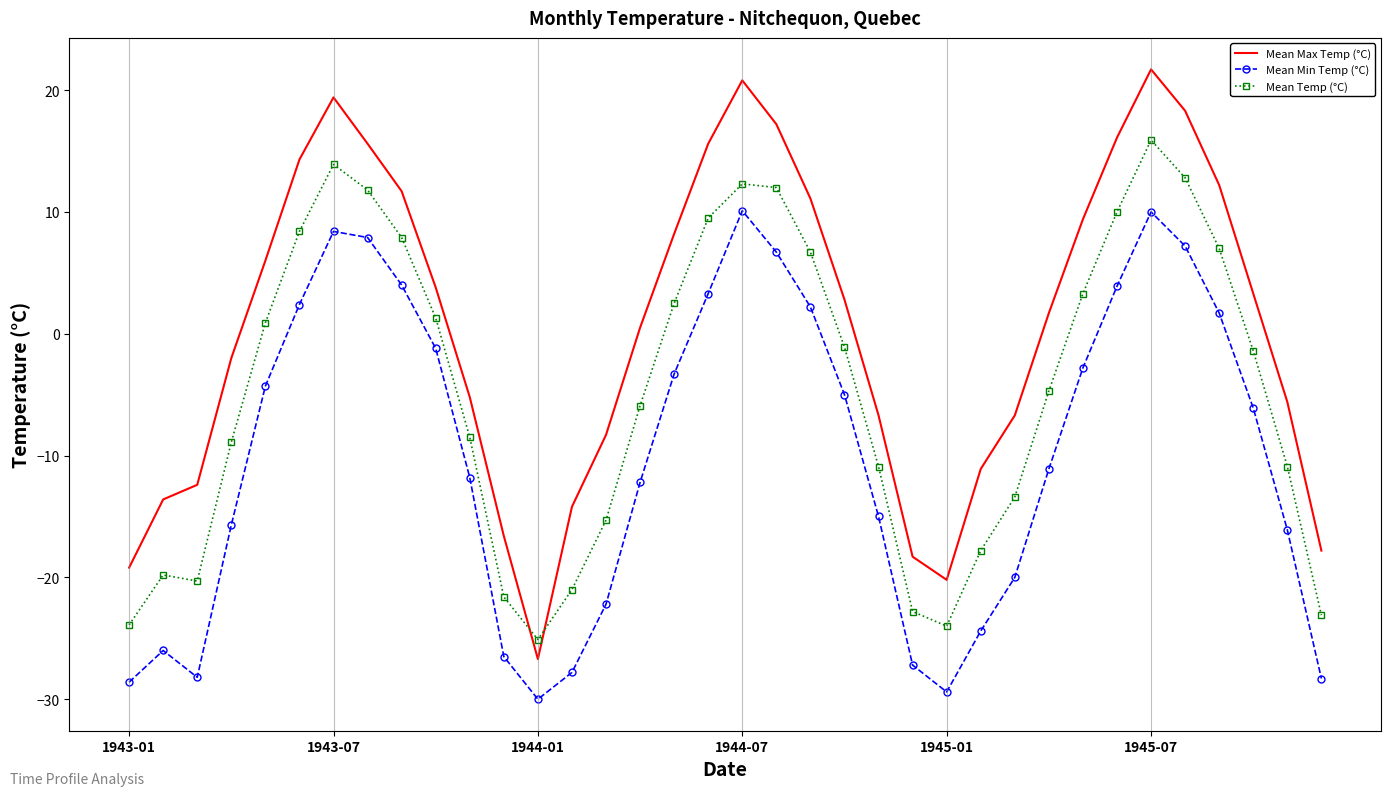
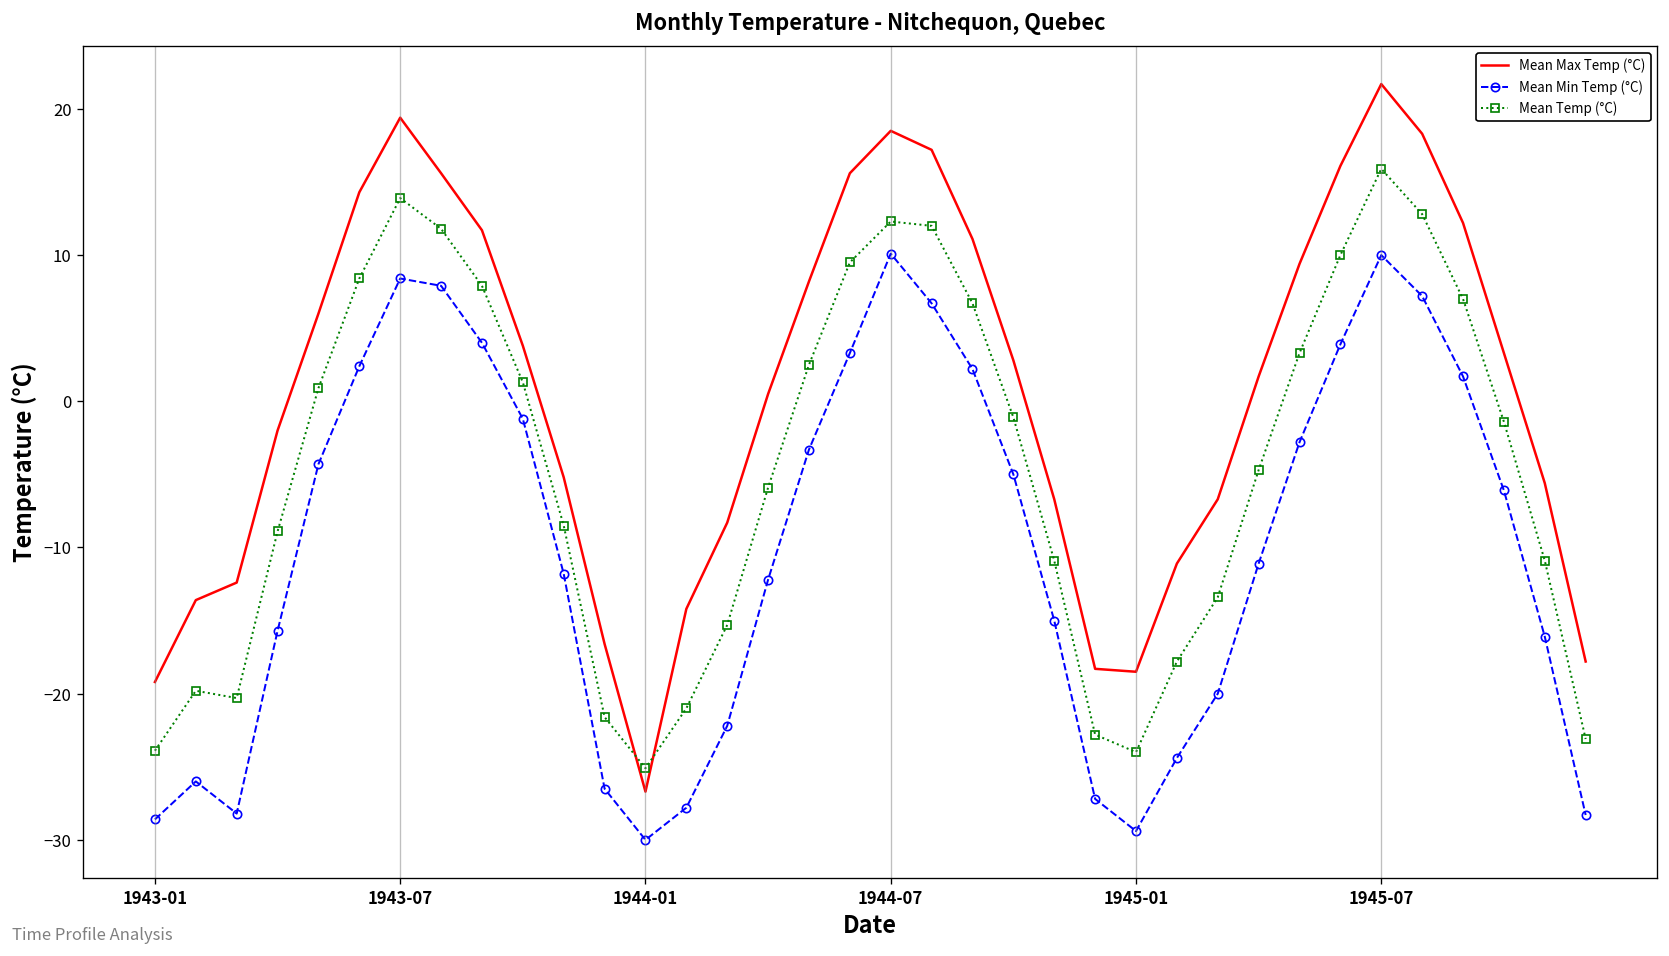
  {
    "Mean Max Temp (°C)": {
      "1943-01": -19.2,
      "1943-07": 19.4,
      "1944-01": -26.7,
-     "1944-07": 20.8,
-     "1945-01": -20.2,
+     "1944-07": 18.5,
+     "1945-01": -18.5,
      "1945-07": 21.7
    },
    "Mean Min Temp (°C)": {
      "1943-01": -28.6,
      "1943-07": 8.4,
      "1944-01": -30.0,
      "1944-07": 10.1,
      "1945-01": -29.4,
      "1945-07": 10.0
    },
    "Mean Temp (°C)": {
      "1943-01": -23.9,
      "1943-07": 13.9,
      "1944-01": -25.1,
      "1944-07": 12.3,
      "1945-01": -24.0,
      "1945-07": 15.9
    }
  }
